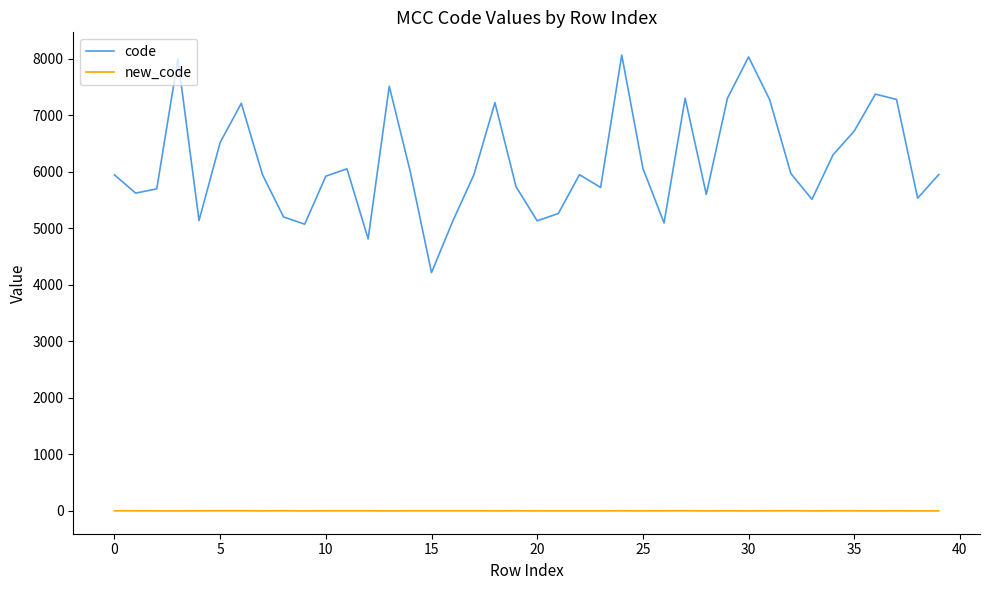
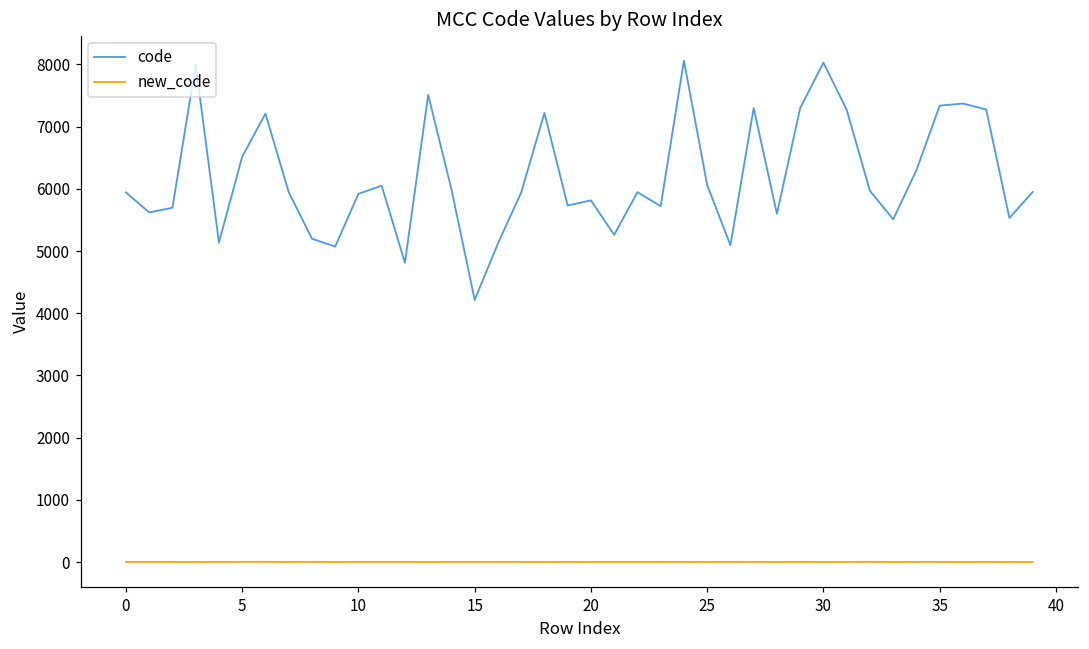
  {
    "code": {
      "0": 5900,
      "5": 6500,
      "10": 5900,
      "15": 4200,
-     "20": 5100,
+     "20": 5800,
      "25": 6100,
      "30": 8000,
-     "35": 6700
+     "35": 7300
    },
    "new_code": {
      "0": 0,
      "5": 0,
      "10": 0,
      "15": 0,
      "20": 0,
      "25": 0,
      "30": 0,
      "35": 0
    }
  }
